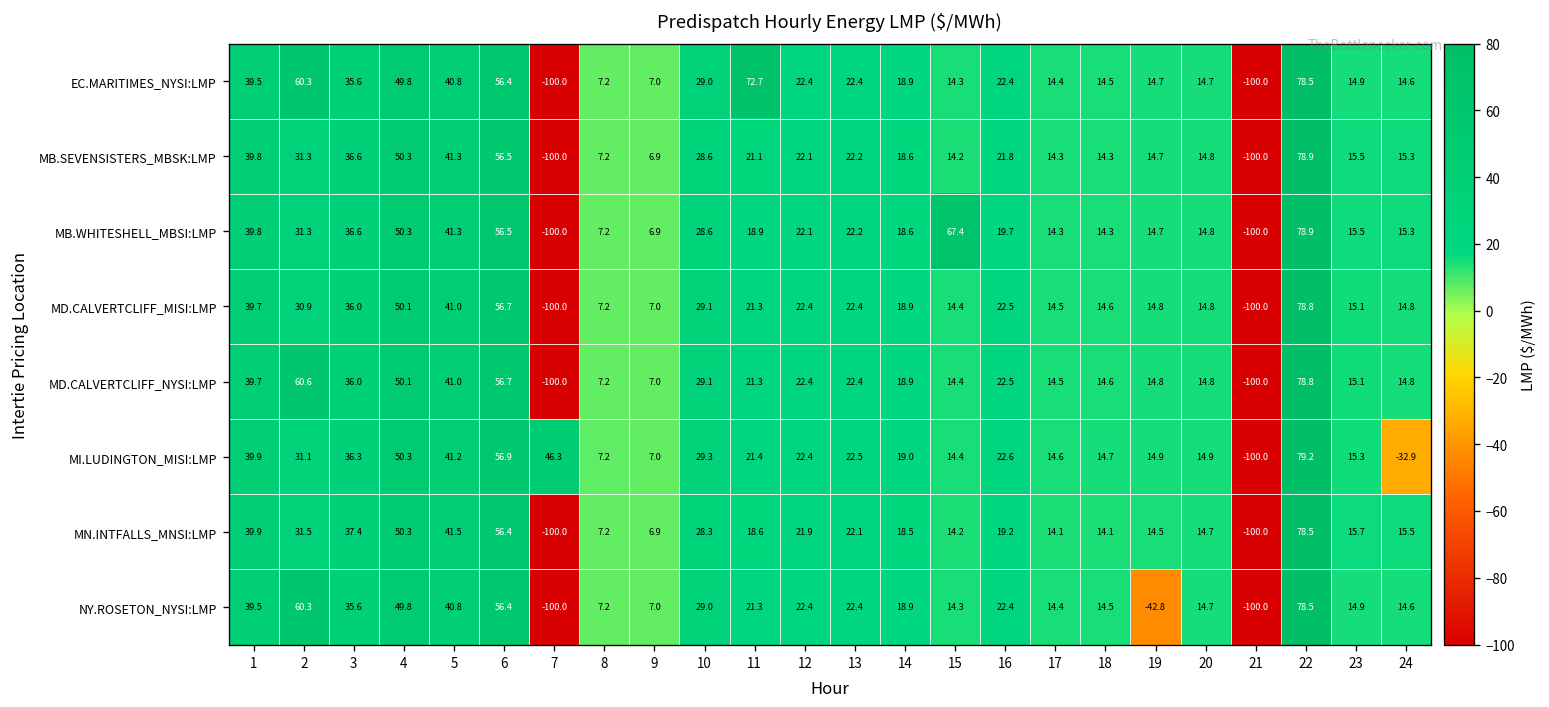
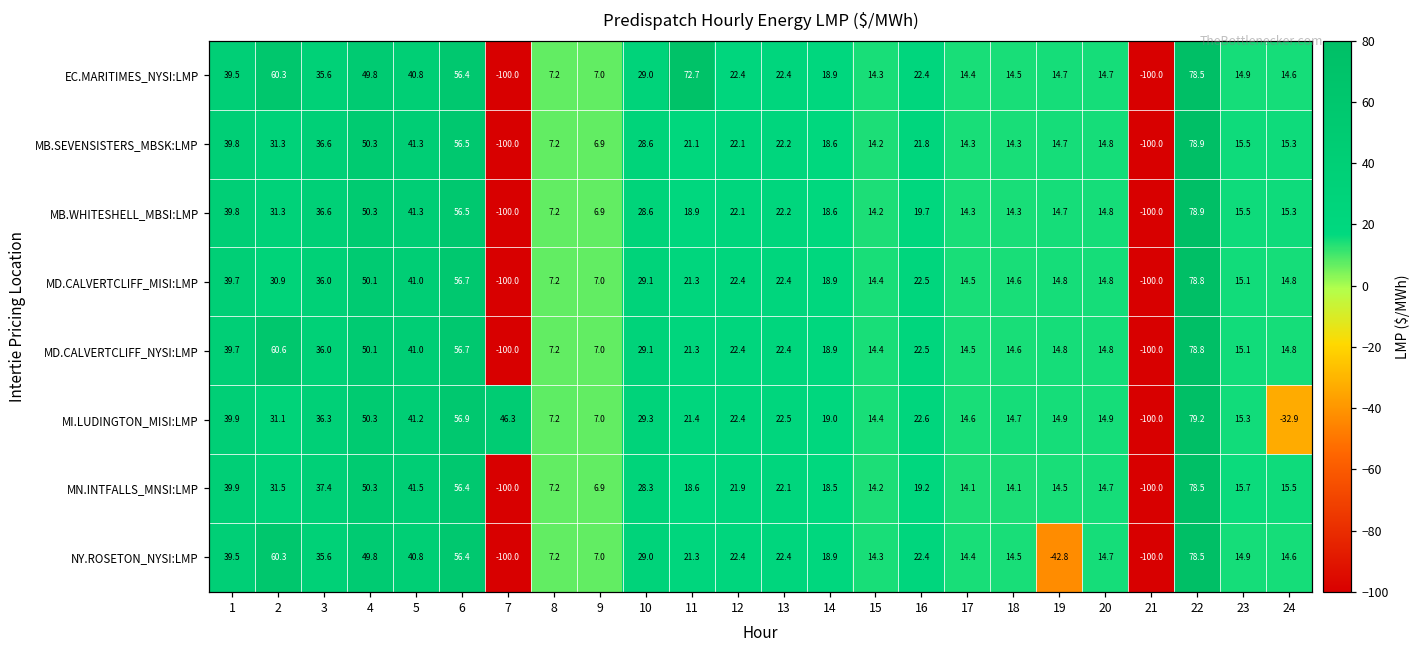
  {
    "EC.MARITIMES_NYSI:LMP": {
      "1": 39.5,
      "2": 60.3,
      "3": 35.6,
      "4": 49.8,
      "5": 40.8,
      "6": 56.4,
      "7": -100.0,
      "8": 7.2,
      "9": 7.0,
      "10": 29.0,
      "11": 72.7,
      "12": 22.4,
      "13": 22.4,
      "14": 18.9,
      "15": 14.3,
      "16": 22.4,
      "17": 14.4,
      "18": 14.5,
      "19": 14.7,
      "20": 14.7,
      "21": -100.0,
      "22": 78.5,
      "24": 14.6
    },
    "MB.SEVENSISTERS_MBSK:LMP": {
      "1": 39.8,
      "2": 31.3,
      "3": 36.6,
      "4": 50.3,
      "5": 41.3,
      "6": 56.5,
      "7": -100.0,
      "8": 7.2,
      "9": 6.9,
      "10": 28.6,
      "11": 21.1,
      "12": 22.1,
      "13": 22.2,
      "14": 18.6,
      "15": 14.2,
      "16": 21.8,
      "17": 14.3,
      "18": 14.3,
      "19": 14.7,
      "20": 14.8,
      "21": -100.0,
      "22": 78.9,
      "23": 15.5,
      "24": 15.3
    },
    "MB.WHITESHELL_MBSI:LMP": {
      "1": 39.8,
      "2": 31.3,
      "3": 36.6,
      "4": 50.3,
      "5": 41.3,
      "6": 56.5,
      "7": -100.0,
      "8": 7.2,
      "9": 6.9,
      "10": 28.6,
      "11": 18.9,
      "12": 22.1,
      "13": 22.2,
      "14": 18.6,
-     "15": 67.4,
+     "15": 14.2,
      "16": 19.7,
      "17": 14.3,
      "18": 14.3,
      "19": 14.7,
      "20": 14.8,
      "21": -100.0,
      "22": 78.9,
      "23": 15.5,
      "24": 15.3
    },
    "MD.CALVERTCLIFF_MISI:LMP": {
      "1": 39.7,
      "2": 30.9,
      "3": 36.0,
      "4": 50.1,
      "5": 41.0,
      "6": 56.7,
      "7": -100.0,
      "8": 7.2,
      "9": 7.0,
      "10": 29.1,
      "11": 21.3,
      "12": 22.4,
      "13": 22.4,
      "14": 18.9,
      "15": 14.4,
      "16": 22.5,
      "17": 14.5,
      "18": 14.6,
      "19": 14.8,
      "20": 14.8,
      "21": -100.0,
      "22": 78.8,
      "23": 15.1,
      "24": 14.8
    },
    "MD.CALVERTCLIFF_NYSI:LMP": {
      "1": 39.7,
      "2": 60.6,
      "3": 36.0,
      "4": 50.1,
      "5": 41.0,
      "6": 56.7,
      "7": -100.0,
      "8": 7.2,
      "9": 7.0,
      "10": 29.1,
      "11": 21.3,
      "12": 22.4,
      "13": 22.4,
      "14": 18.9,
      "15": 14.4,
      "16": 22.5,
      "17": 14.5,
      "18": 14.6,
      "19": 14.8,
      "20": 14.8,
      "21": -100.0,
      "22": 78.8,
      "23": 15.1,
      "24": 14.8
    },
    "MI.LUDINGTON_MISI:LMP": {
      "1": 39.9,
      "2": 31.1,
      "3": 36.3,
      "4": 50.3,
      "5": 41.2,
      "6": 56.9,
      "7": 46.3,
      "8": 7.2,
      "9": 7.0,
      "10": 29.3,
      "11": 21.4,
      "12": 22.4,
      "13": 22.5,
      "14": 19.0,
      "15": 14.4,
      "16": 22.6,
      "17": 14.6,
      "18": 14.7,
      "19": 14.9,
      "20": 14.9,
      "21": -100.0,
      "22": 79.2,
      "23": 15.3,
      "24": -32.9
    },
    "MN.INTFALLS_MNSI:LMP": {
      "1": 39.9,
      "2": 31.5,
      "3": 37.4,
      "4": 50.3,
      "5": 41.5,
      "6": 56.4,
      "7": -100.0,
      "8": 7.2,
      "9": 6.9,
      "10": 28.3,
      "11": 18.6,
      "12": 21.9,
      "13": 22.1,
      "14": 18.5,
      "15": 14.2,
      "16": 19.2,
      "17": 14.1,
      "18": 14.1,
      "19": 14.5,
      "20": 14.7,
      "21": -100.0,
      "22": 78.5,
      "23": 15.7,
      "24": 15.5
    },
    "NY.ROSETON_NYSI:LMP": {
      "1": 39.5,
      "2": 60.3,
      "3": 35.6,
      "4": 49.8,
      "5": 40.8,
      "6": 56.4,
      "7": -100.0,
      "8": 7.2,
      "9": 7.0,
      "10": 29.0,
      "11": 21.3,
      "12": 22.4,
      "13": 22.4,
      "14": 18.9,
      "15": 14.3,
      "16": 22.4,
      "17": 14.4,
      "18": 14.5,
      "19": -42.8,
      "20": 14.7,
      "21": -100.0,
      "22": 78.5,
      "23": 14.9,
      "24": 14.6
    }
  }
